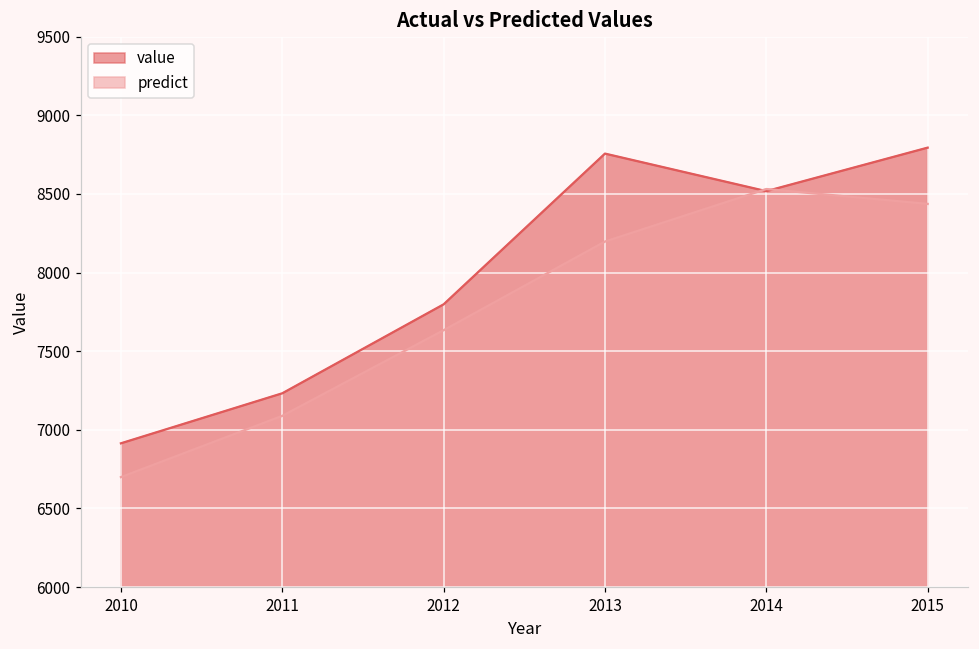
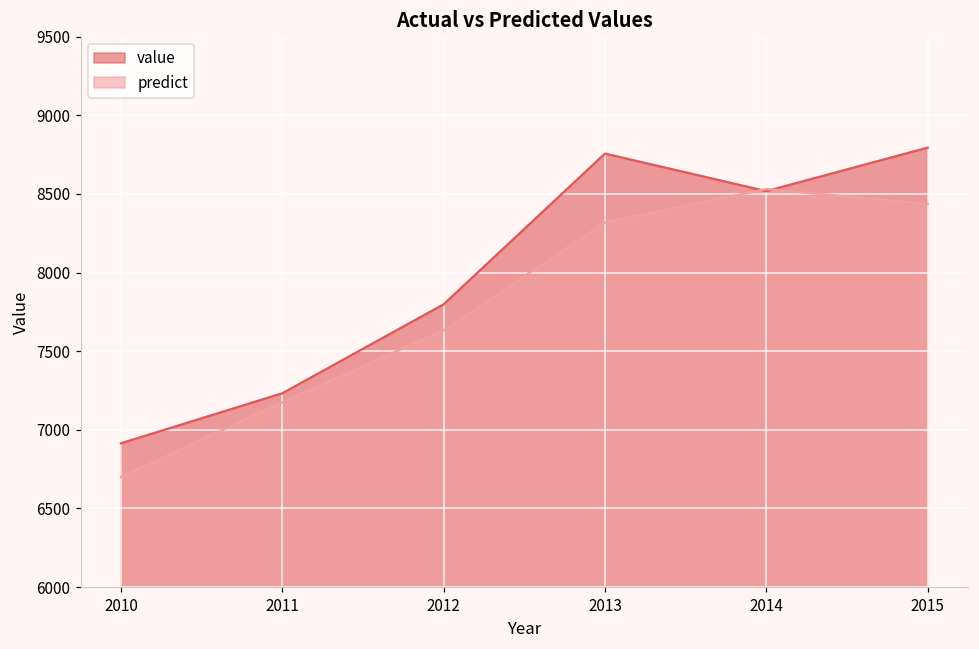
  {
    "value": {
      "2010": 6910,
      "2011": 7230,
      "2012": 7800,
      "2013": 8760,
      "2015": 8790
    },
    "predict": {
      "2010": 6700,
-     "2011": 7090,
+     "2011": 7170,
      "2012": 7630,
-     "2013": 8200,
+     "2013": 8320,
      "2015": 8440
    }
  }
